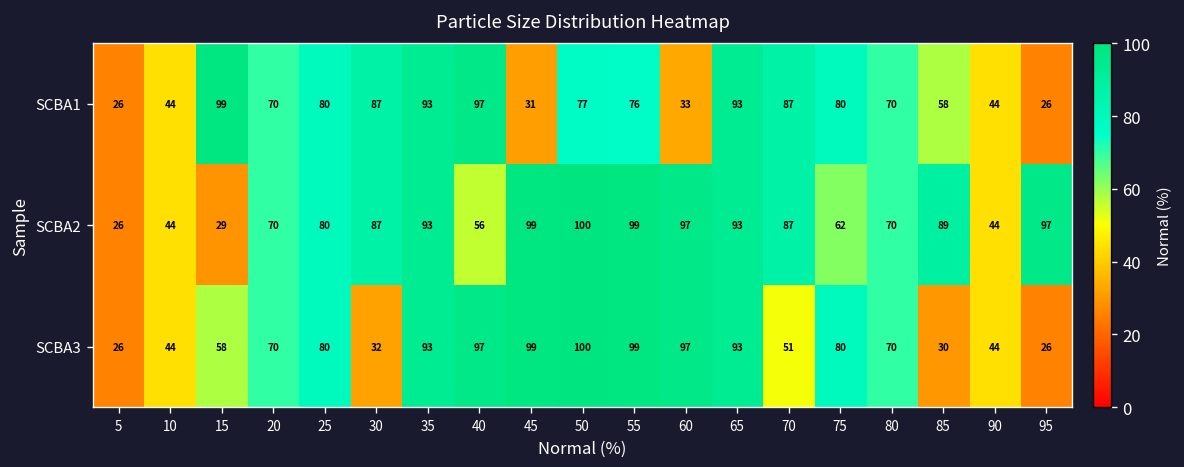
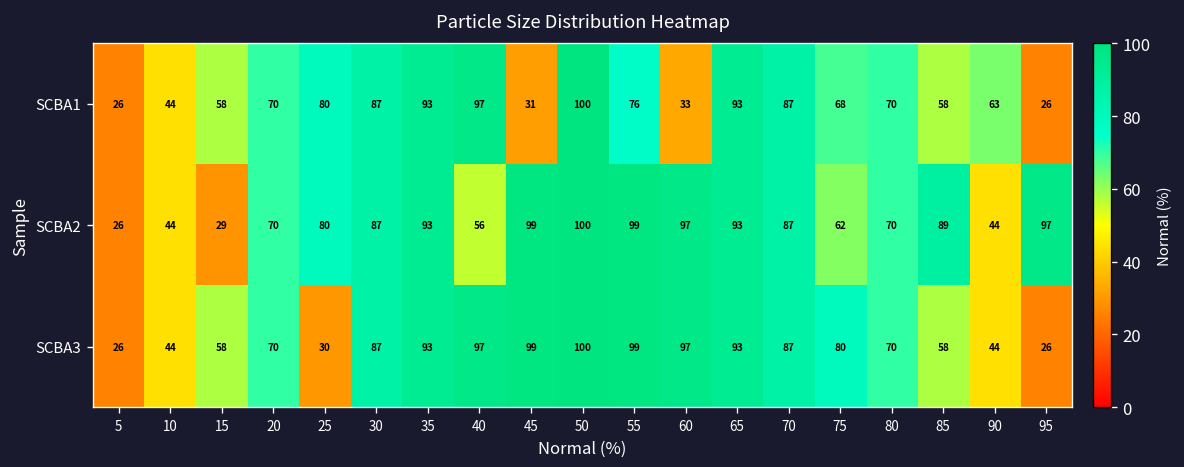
  {
    "SCBA1": {
      "5": 26,
      "10": 44,
-     "15": 99,
+     "15": 58,
      "20": 70,
      "25": 80,
      "30": 87,
      "35": 93,
      "40": 97,
      "45": 31,
-     "50": 77,
+     "50": 100,
      "55": 76,
      "60": 33,
      "65": 93,
      "70": 87,
-     "75": 80,
+     "75": 68,
      "80": 70,
      "85": 58,
-     "90": 44,
+     "90": 63,
      "95": 26
    },
    "SCBA2": {
      "5": 26,
      "10": 44,
      "15": 29,
      "20": 70,
      "25": 80,
      "30": 87,
      "35": 93,
      "40": 56,
      "45": 99,
      "50": 100,
      "55": 99,
      "60": 97,
      "65": 93,
      "70": 87,
      "75": 62,
      "80": 70,
      "85": 89,
      "90": 44,
      "95": 97
    },
    "SCBA3": {
      "5": 26,
      "10": 44,
      "15": 58,
      "20": 70,
-     "25": 80,
-     "30": 32,
+     "25": 30,
+     "30": 87,
      "35": 93,
      "40": 97,
      "45": 99,
      "50": 100,
      "55": 99,
      "60": 97,
      "65": 93,
-     "70": 51,
+     "70": 87,
      "75": 80,
      "80": 70,
-     "85": 30,
+     "85": 58,
      "90": 44,
      "95": 26
    }
  }
